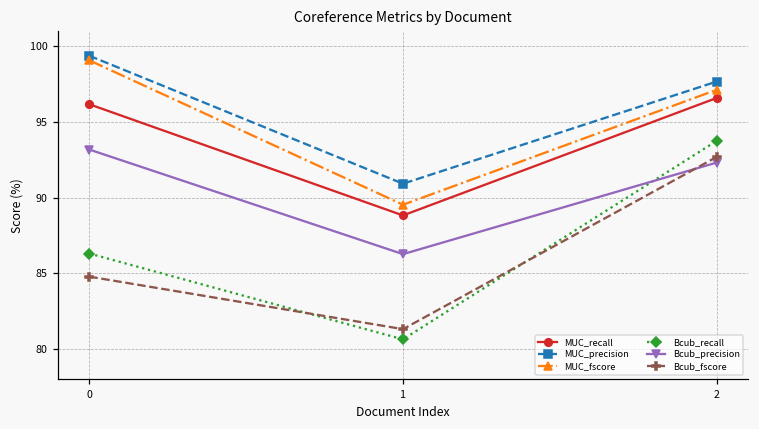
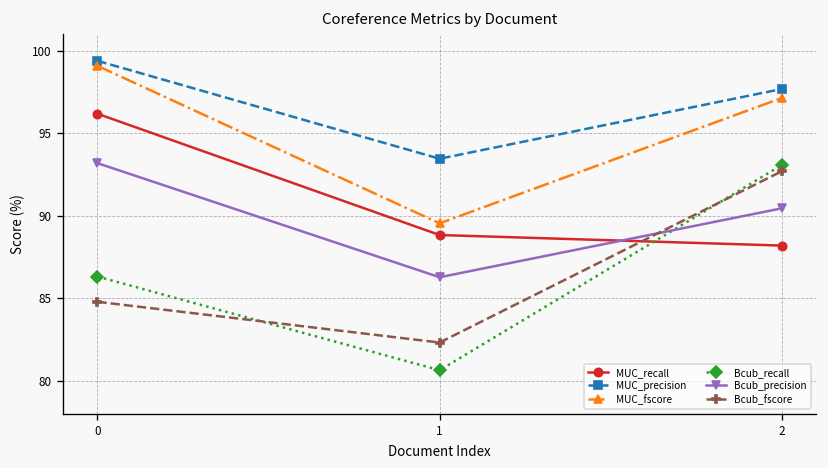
  {
    "MUC_recall": {
      "0": 96.2,
      "1": 88.8,
-     "2": 96.6
+     "2": 88.2
    },
    "MUC_precision": {
      "0": 99.4,
-     "1": 90.9,
+     "1": 93.4,
      "2": 97.7
    },
    "MUC_fscore": {
      "0": 99.1,
      "1": 89.5,
      "2": 97.1
    },
    "Bcub_recall": {
      "0": 86.3,
      "1": 80.6,
-     "2": 93.7
+     "2": 93.1
    },
    "Bcub_precision": {
      "0": 93.2,
      "1": 86.3,
-     "2": 92.3
+     "2": 90.4
    },
    "Bcub_fscore": {
      "0": 84.8,
-     "1": 81.3,
+     "1": 82.3,
      "2": 92.7
    }
  }
